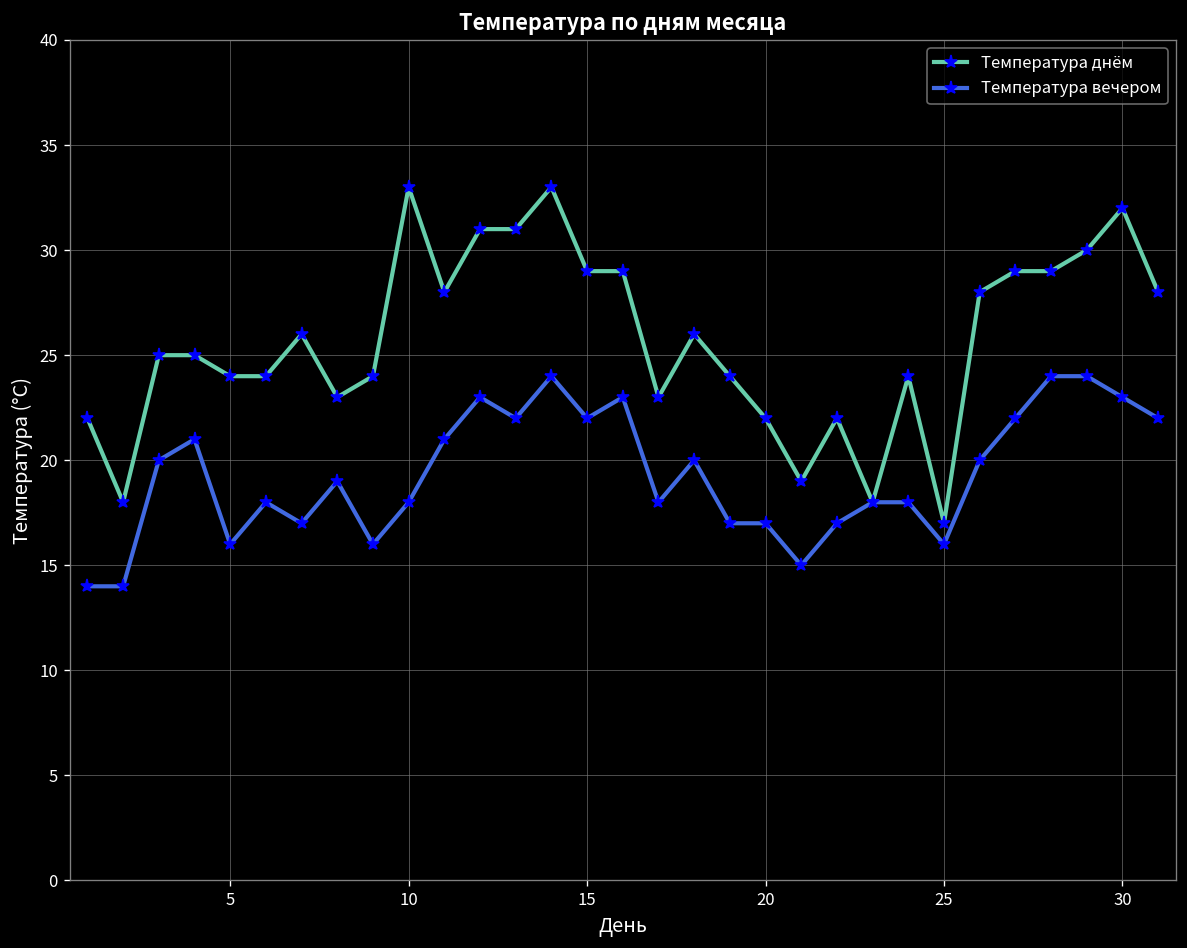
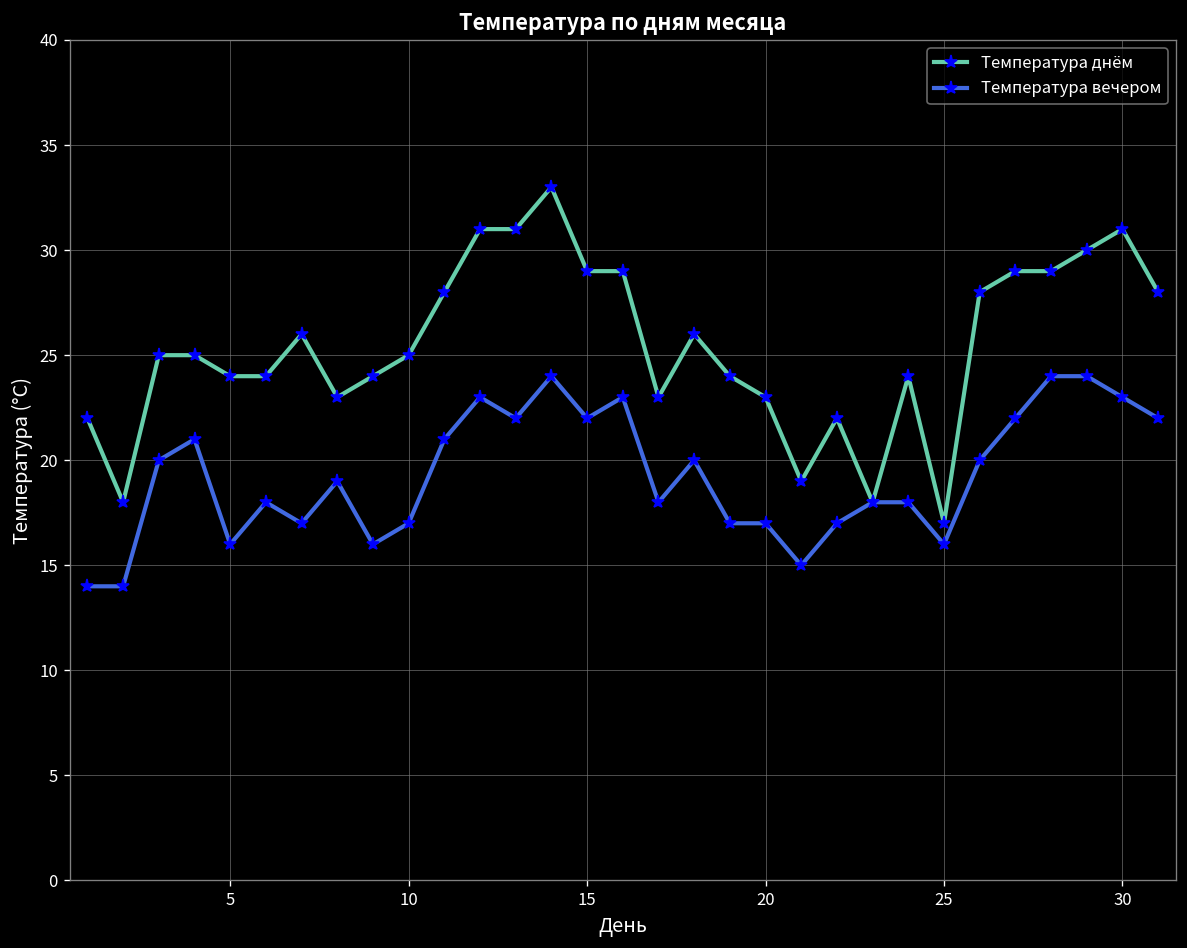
  {
    "Температура днём": {
      "5": 24,
-     "10": 33,
+     "10": 25,
      "15": 29,
-     "20": 22,
+     "20": 23,
      "25": 17,
-     "30": 32
+     "30": 31
    },
    "Температура вечером": {
      "5": 16,
-     "10": 18,
+     "10": 17,
      "15": 22,
      "20": 17,
      "25": 16,
      "30": 23
    }
  }
